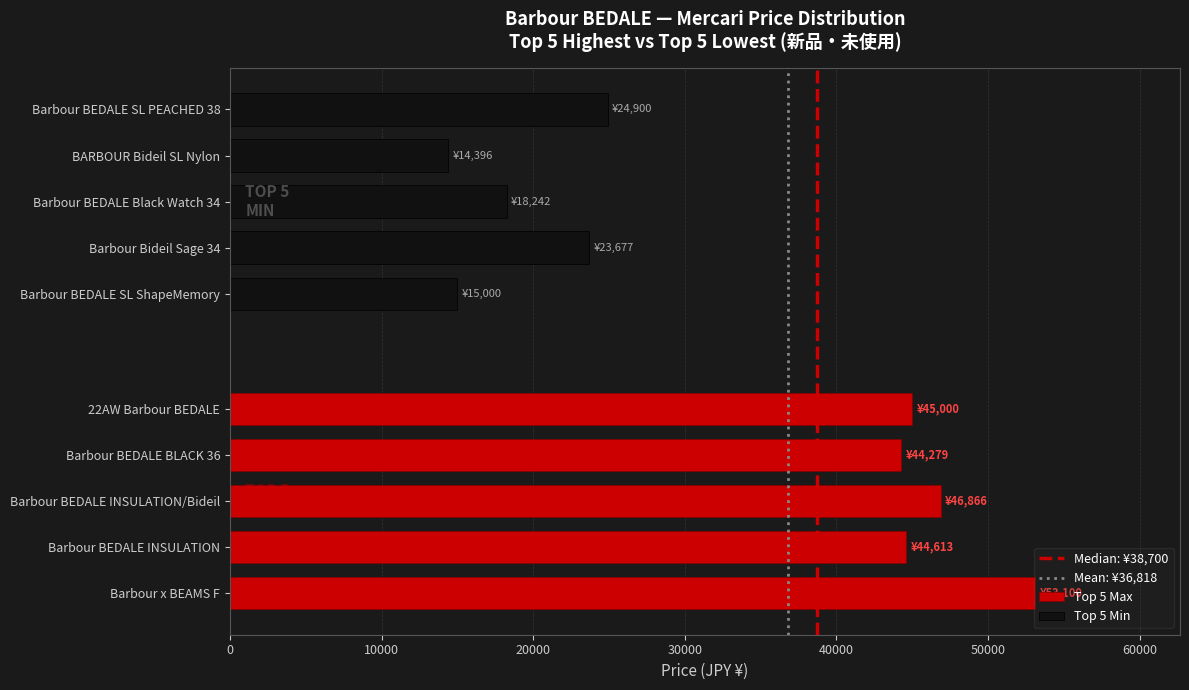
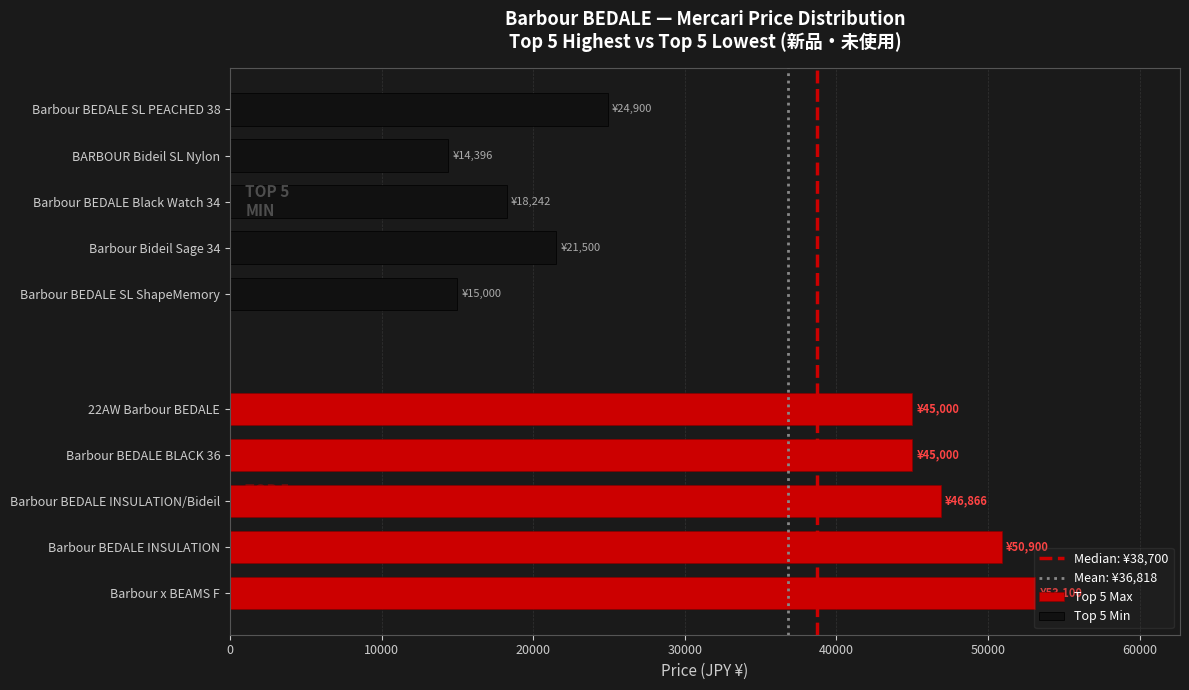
  {
    "Top 5 Max": {
      "22AW Barbour BEDALE": "¥45,000",
-     "Barbour BEDALE BLACK 36": "¥44,279",
+     "Barbour BEDALE BLACK 36": "¥45,000",
      "Barbour BEDALE INSULATION/Bideil": "¥46,866",
-     "Barbour BEDALE INSULATION": "44600"
+     "Barbour BEDALE INSULATION": "50900"
    },
    "Top 5 Min": {
      "Barbour BEDALE SL PEACHED 38": "¥24,900",
      "BARBOUR Bideil SL Nylon": "¥14,396",
      "Barbour BEDALE Black Watch 34": "¥18,242",
-     "Barbour Bideil Sage 34": "¥23,677",
+     "Barbour Bideil Sage 34": "¥21,500",
      "Barbour BEDALE SL ShapeMemory": "¥15,000"
    }
  }
